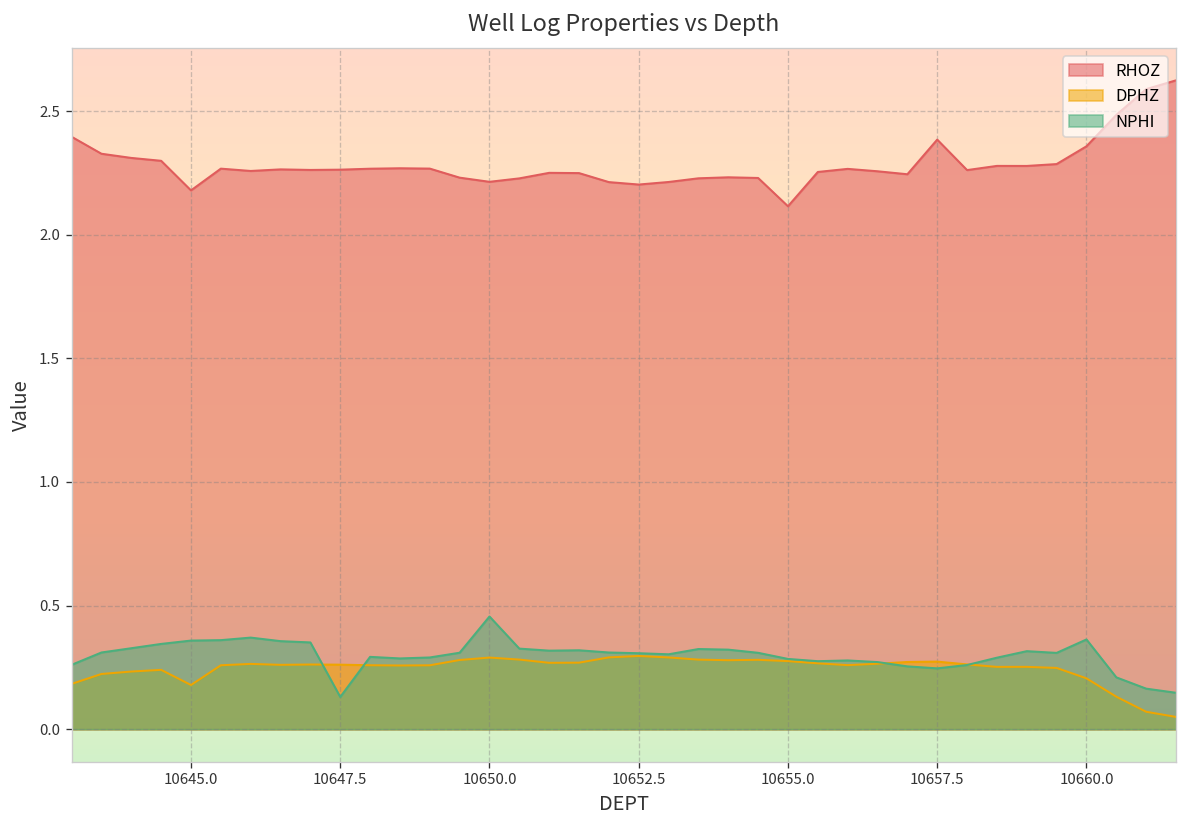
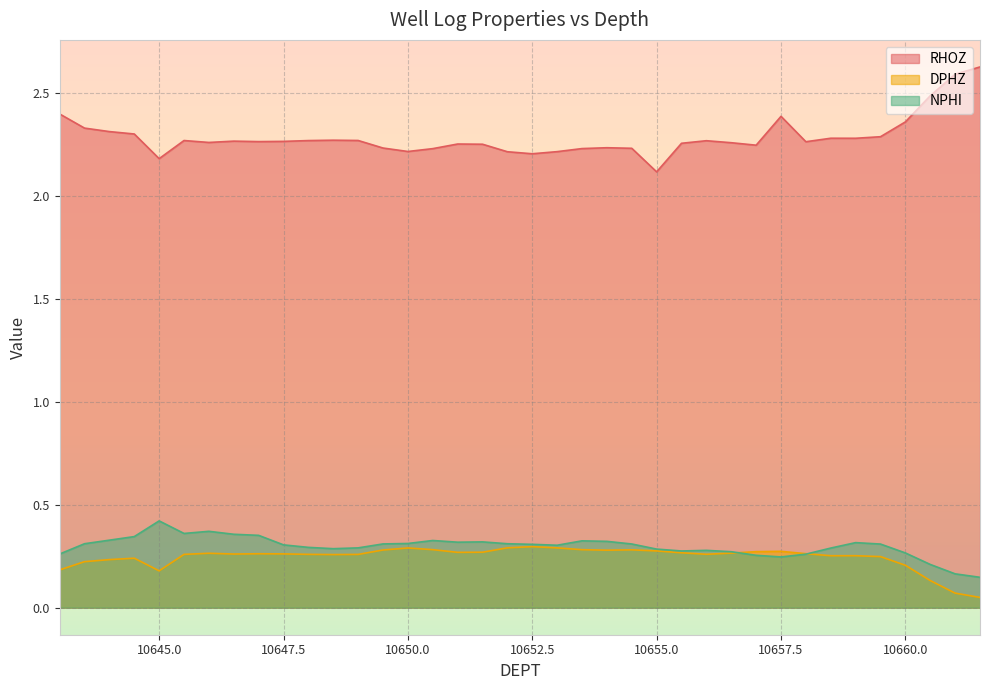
  {
    "RHOZ": {
      "10645.0": 2.18,
      "10647.5": 2.26,
      "10650.0": 2.21,
      "10652.5": 2.20,
      "10655.0": 2.12,
      "10657.5": 2.38,
      "10660.0": 2.36
    },
    "DPHZ": {
      "10645.0": 0.18,
      "10647.5": 0.26,
      "10650.0": 0.29,
      "10657.5": 0.27,
      "10660.0": 0.21
    },
    "NPHI": {
-     "10645.0": 0.36,
-     "10647.5": 0.13,
-     "10650.0": 0.46,
+     "10645.0": 0.42,
+     "10647.5": 0.30,
+     "10650.0": 0.31,
      "10657.5": 0.25,
-     "10660.0": 0.36
+     "10660.0": 0.27
    }
  }
